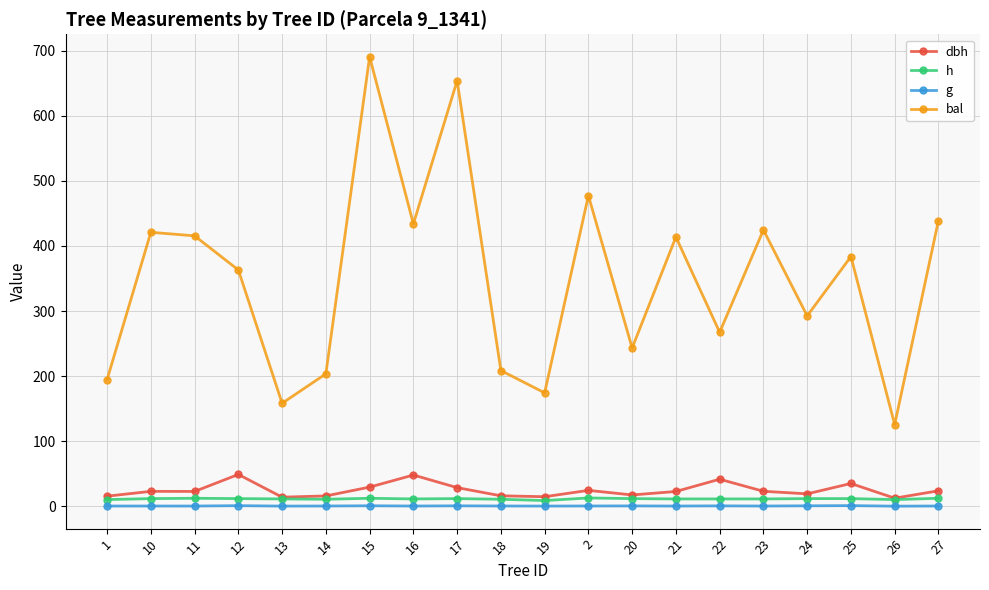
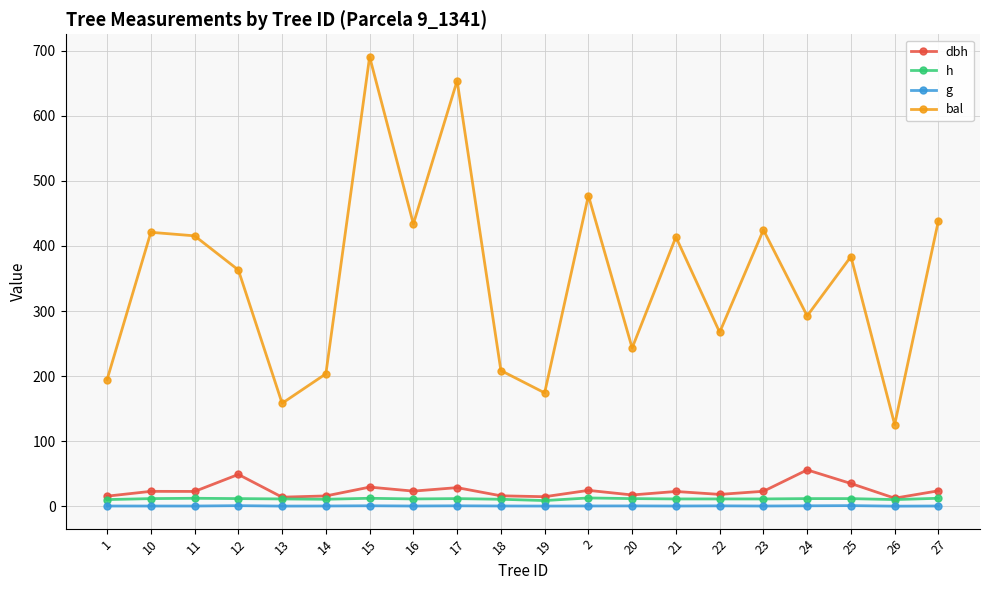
  {
    "dbh": {
      "1": 20,
      "10": 20,
      "11": 20,
      "12": 50,
      "14": 20,
      "15": 30,
-     "16": 50,
+     "16": 20,
      "17": 30,
      "18": 20,
      "19": 10,
      "2": 20,
      "20": 20,
      "21": 20,
-     "22": 40,
+     "22": 20,
      "23": 20,
-     "24": 20,
+     "24": 60,
      "25": 40,
      "27": 20
    },
    "h": {
      "1": 10,
      "10": 10,
      "11": 10,
      "12": 10,
      "14": 10,
      "15": 10,
      "16": 10,
      "17": 10,
      "18": 10,
      "19": 10,
      "2": 10,
      "20": 10,
      "21": 10,
      "22": 10,
      "23": 10,
      "24": 10,
      "25": 10,
      "27": 10
    },
    "g": {
      "1": 0,
      "10": 0,
      "11": 0,
      "12": 0,
      "13": 0,
      "14": 0,
      "15": 0,
      "16": 0,
      "17": 0,
      "18": 0,
      "19": 0,
      "2": 0,
      "20": 0,
      "21": 0,
      "22": 0,
      "23": 0,
      "24": 0,
      "25": 0,
      "26": 0,
      "27": 0
    },
    "bal": {
      "1": 190,
      "10": 420,
      "11": 420,
      "12": 360,
      "13": 160,
      "14": 200,
      "15": 690,
      "16": 430,
      "17": 650,
      "18": 210,
      "19": 170,
      "2": 480,
      "20": 240,
      "21": 410,
      "22": 270,
      "23": 420,
      "24": 290,
      "25": 380,
      "26": 130,
      "27": 440
    }
  }
